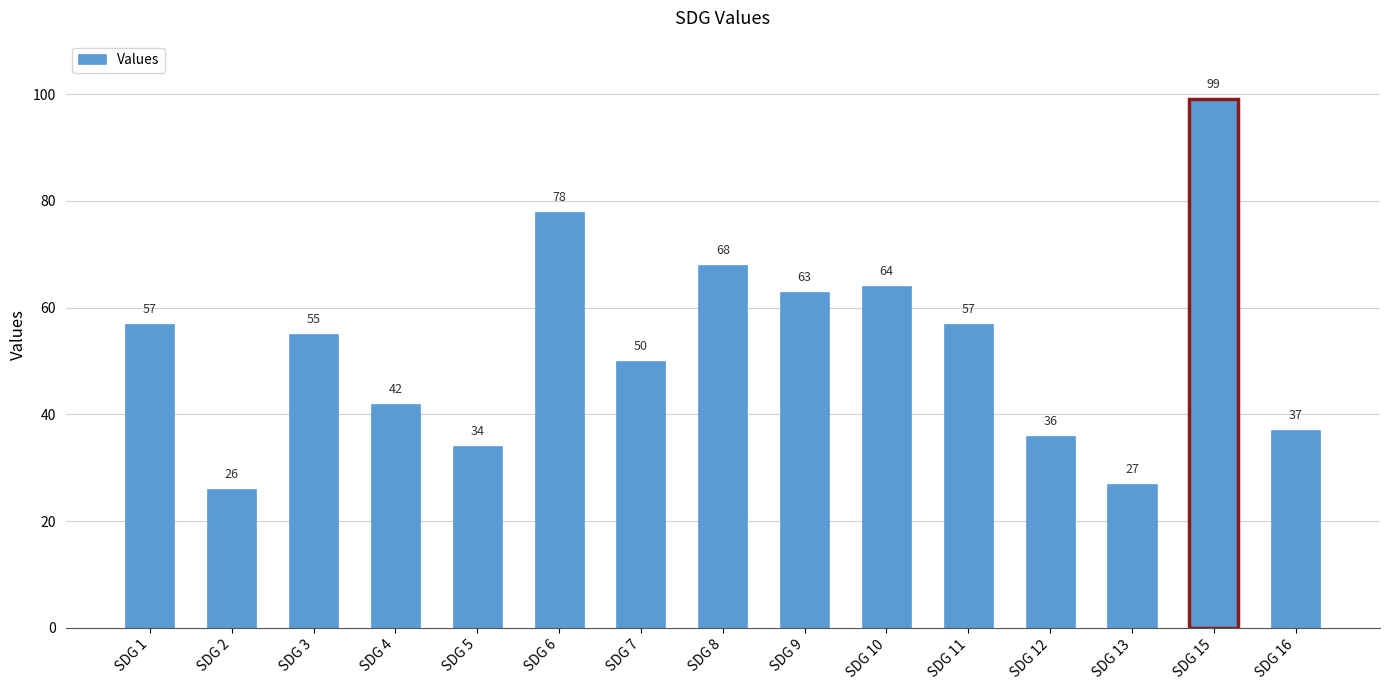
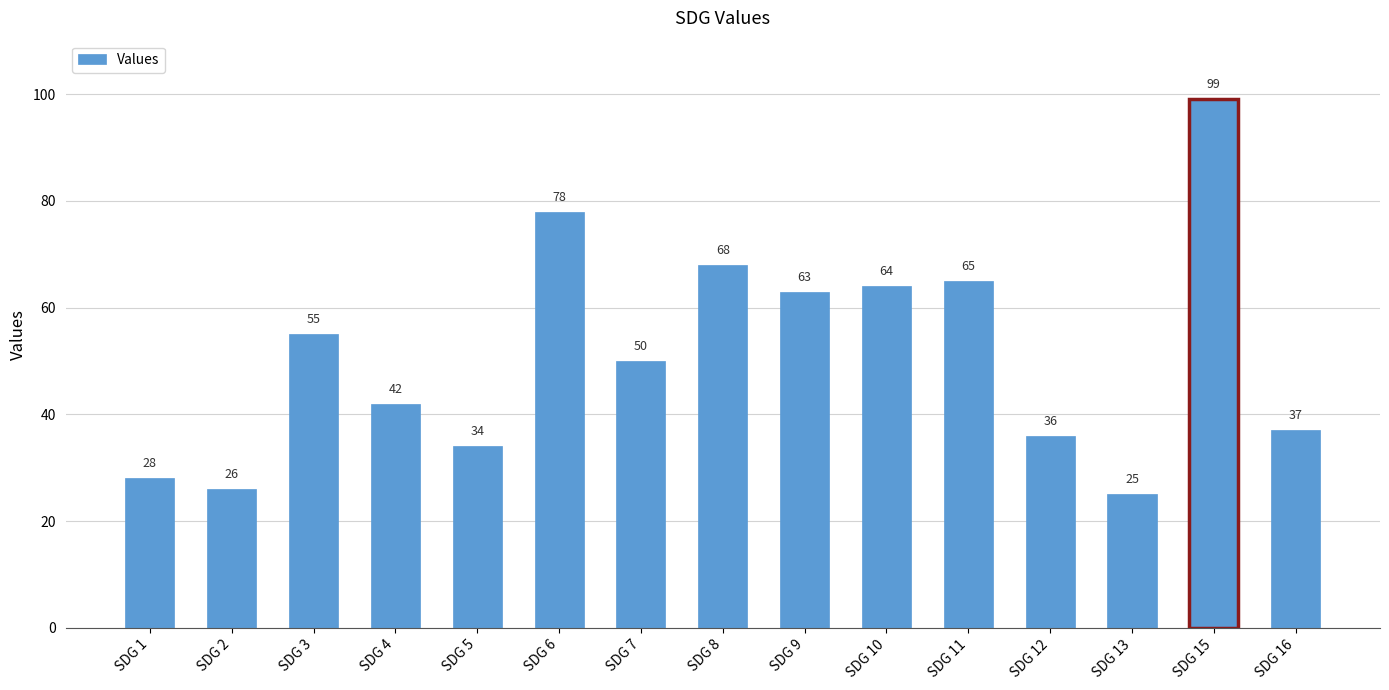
  {
-   "SDG 1": 57,
+   "SDG 1": 28,
    "SDG 2": 26,
    "SDG 3": 55,
    "SDG 4": 42,
    "SDG 5": 34,
    "SDG 6": 78,
    "SDG 7": 50,
    "SDG 8": 68,
    "SDG 9": 63,
    "SDG 10": 64,
-   "SDG 11": 57,
+   "SDG 11": 65,
    "SDG 12": 36,
-   "SDG 13": 27,
+   "SDG 13": 25,
    "SDG 15": 99,
    "SDG 16": 37
  }
